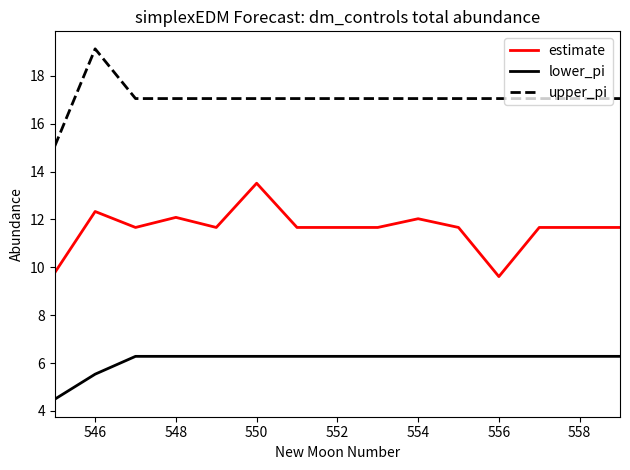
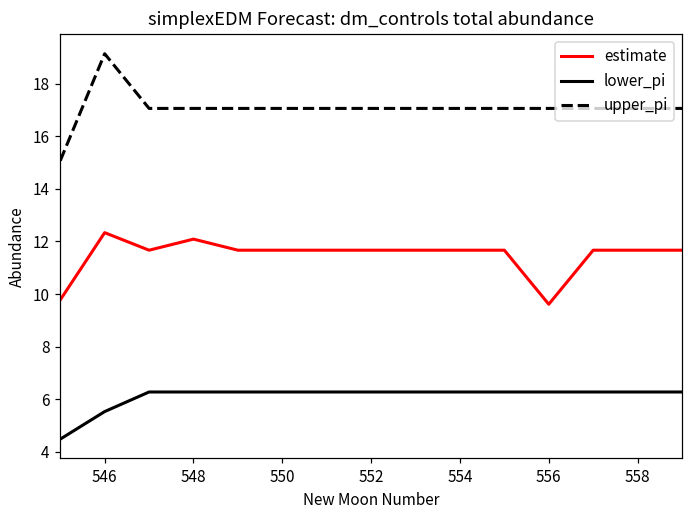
  {
    "estimate": {
      "546": 12.3,
      "548": 12.1,
-     "550": 13.5,
+     "550": 11.7,
      "552": 11.7,
-     "554": 12.0,
+     "554": 11.7,
      "556": 9.6,
      "558": 11.7
    }
  }
